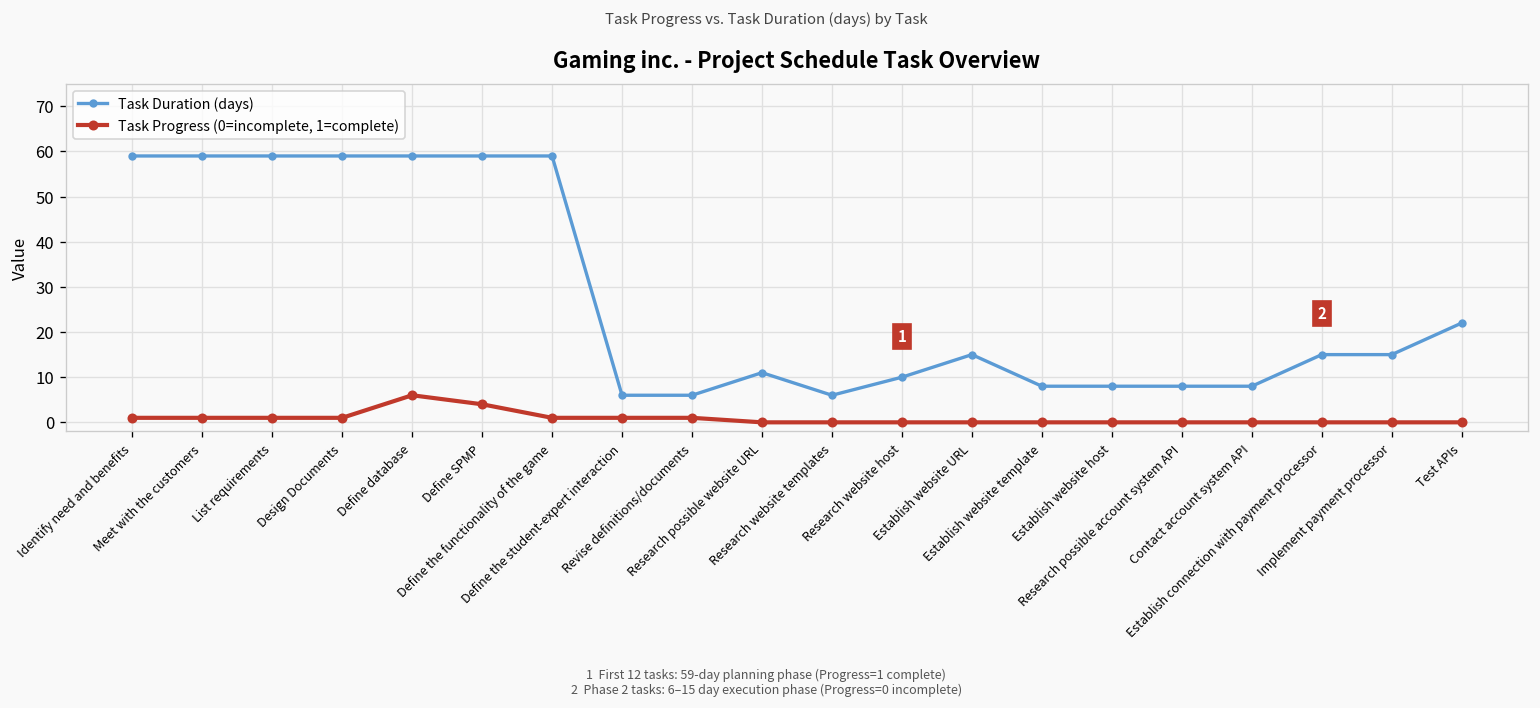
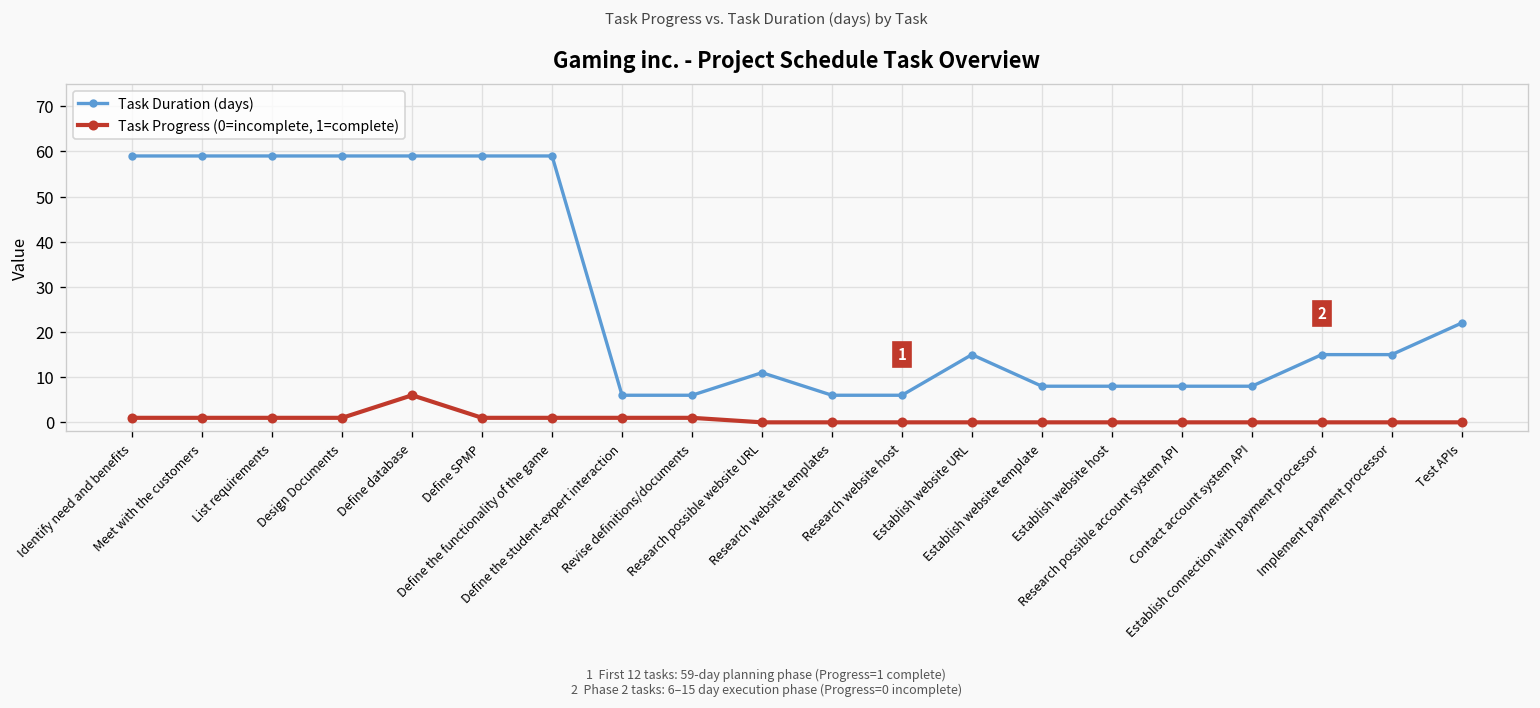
  {
    "Task Duration (days)": {
      "Identify need and benefits": 59,
      "Meet with the customers": 59,
      "List requirements": 59,
      "Design Documents": 59,
      "Define database": 59,
      "Define SPMP": 59,
      "Define the functionality of the game": 59,
      "Define the student-expert interaction": 6,
      "Revise definitions/documents": 6,
      "Research possible website URL": 11,
      "Research website templates": 6,
-     "Research website host": 10,
+     "Research website host": 6,
      "Establish website URL": 15,
      "Establish website template": 8,
      "Establish website host": 8,
      "Research possible account system API": 8,
      "Contact account system API": 8,
      "Establish connection with payment processor": 15,
      "Implement payment processor": 15,
      "Test APIs": 22
    },
    "Task Progress (0=incomplete, 1=complete)": {
      "Identify need and benefits": 1,
      "Meet with the customers": 1,
      "List requirements": 1,
      "Design Documents": 1,
      "Define database": 6,
-     "Define SPMP": 4,
+     "Define SPMP": 1,
      "Define the functionality of the game": 1,
      "Define the student-expert interaction": 1,
      "Revise definitions/documents": 1,
      "Research possible website URL": 0,
      "Research website templates": 0,
      "Research website host": 0,
      "Establish website URL": 0,
      "Establish website template": 0,
      "Establish website host": 0,
      "Research possible account system API": 0,
      "Contact account system API": 0,
      "Establish connection with payment processor": 0,
      "Implement payment processor": 0,
      "Test APIs": 0
    }
  }
